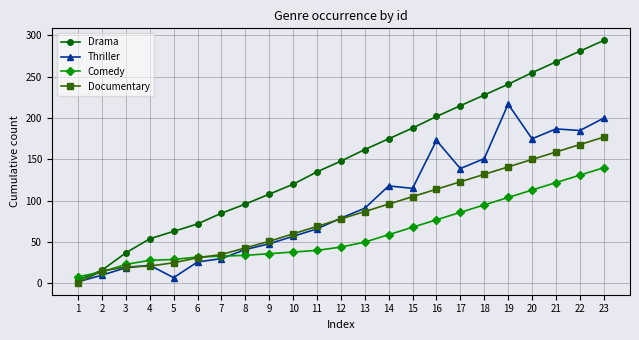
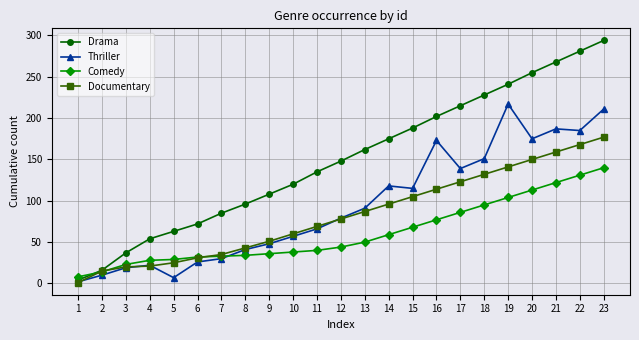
  {
    "Thriller": {
      "2": 10,
      "5": 10,
      "6": 30,
      "13": 90,
      "14": 120,
      "15": 120,
      "16": 170,
      "17": 140,
      "18": 150,
      "19": 220,
      "20": 180,
      "21": 190,
      "22": 190,
-     "23": 200
+     "23": 210
    }
  }
